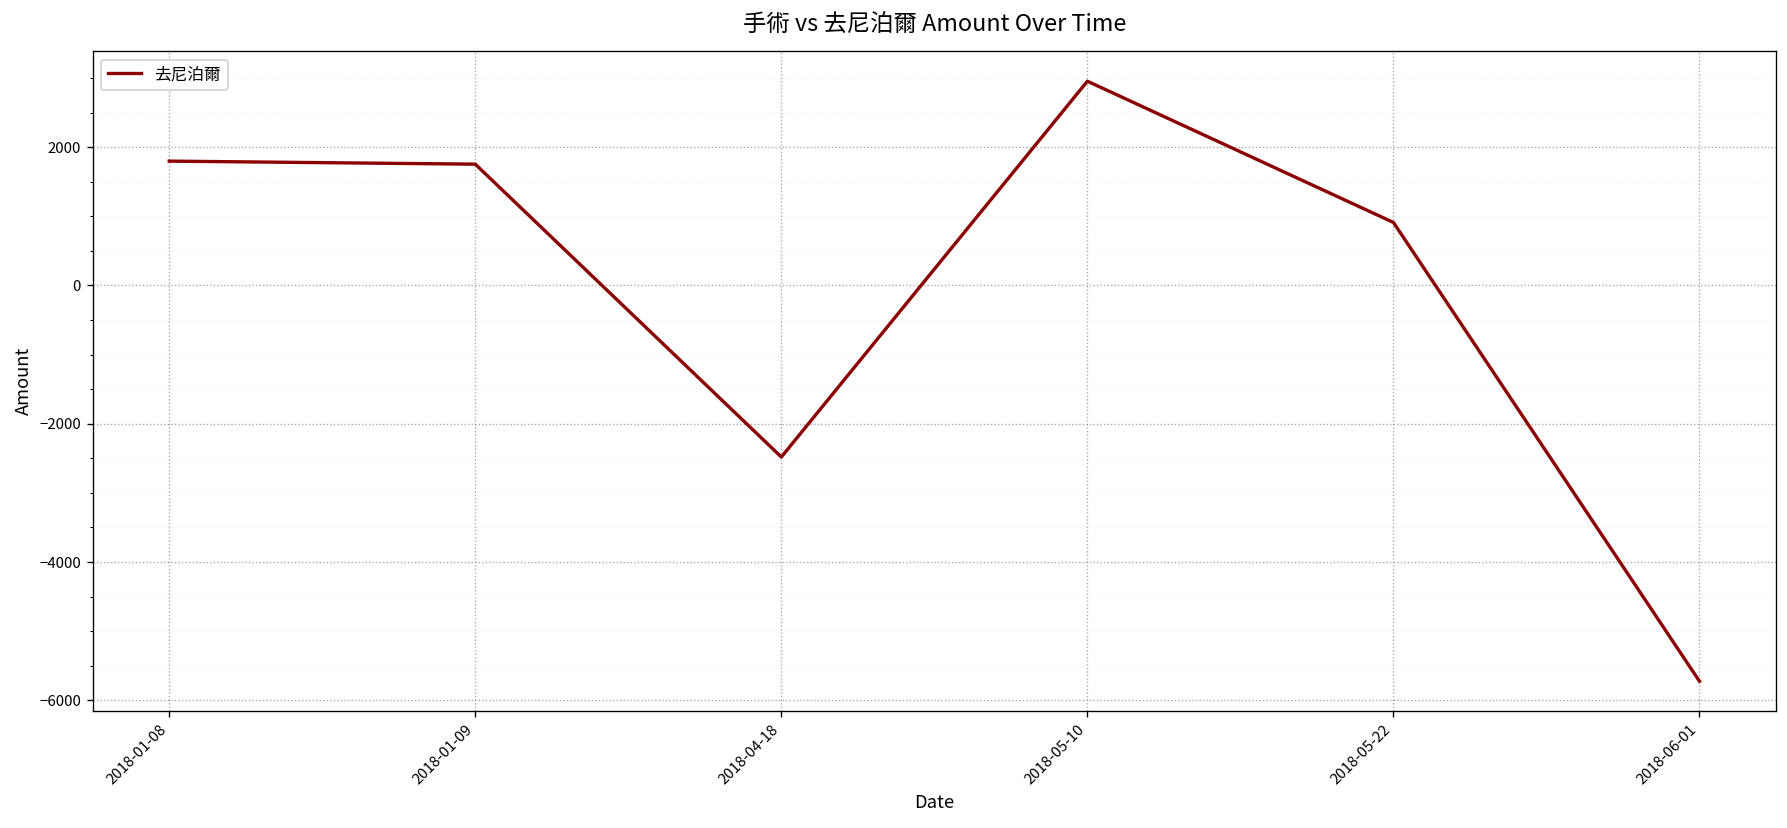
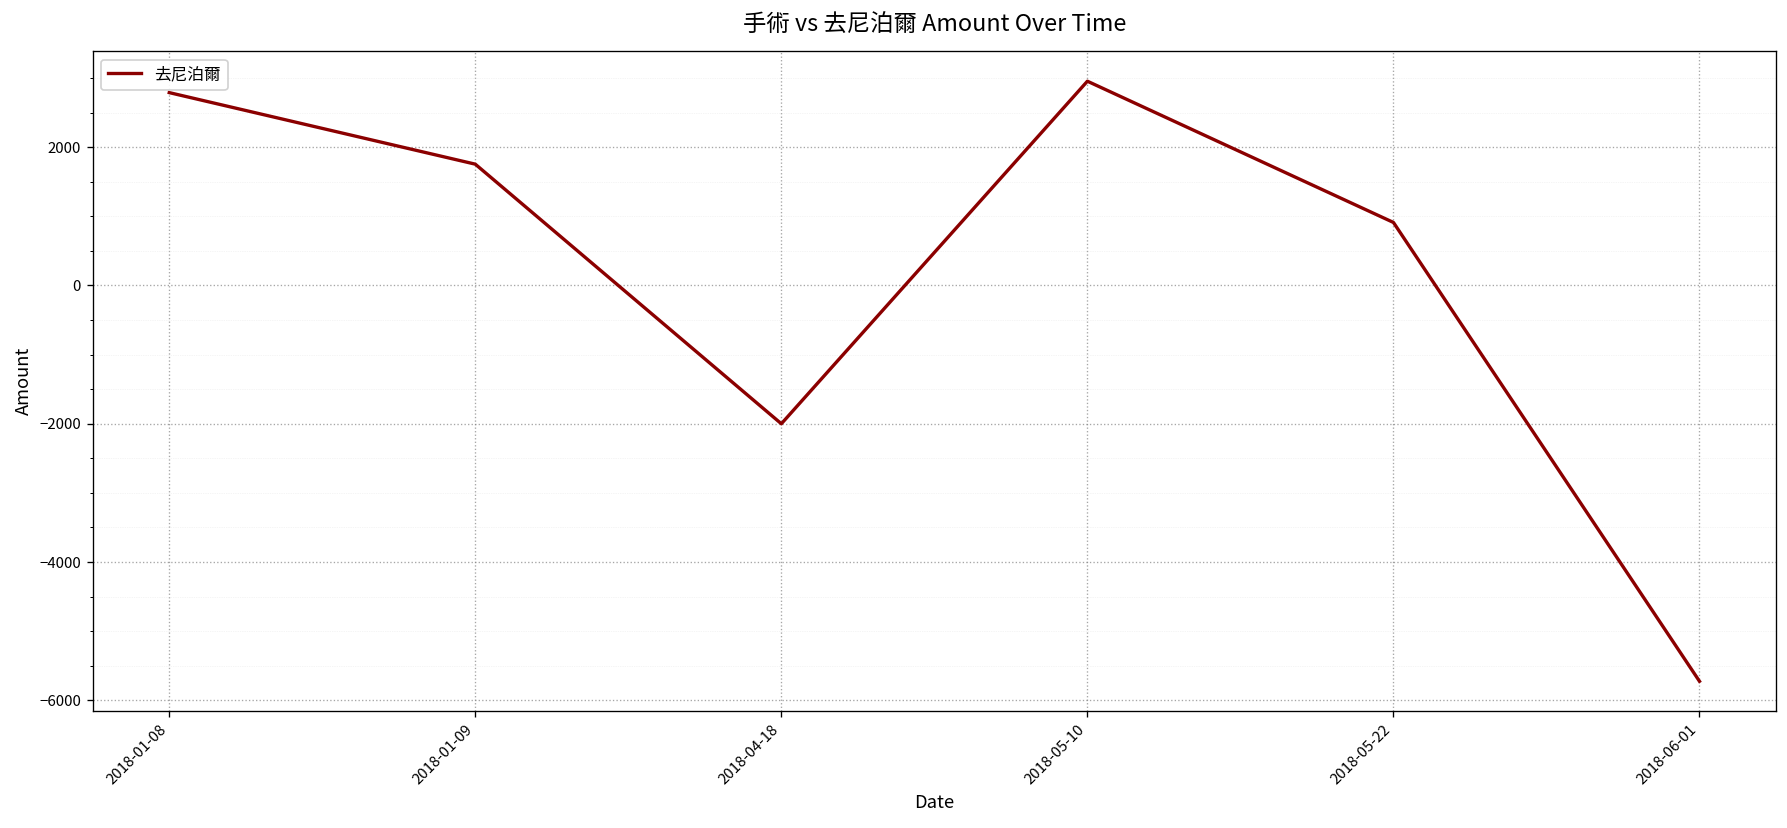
  {
-   "2018-01-08": 1800,
+   "2018-01-08": 2800,
    "2018-01-09": 1800,
-   "2018-04-18": -2500,
+   "2018-04-18": -2000,
    "2018-05-10": 3000,
    "2018-05-22": 900,
    "2018-06-01": -5700
  }
